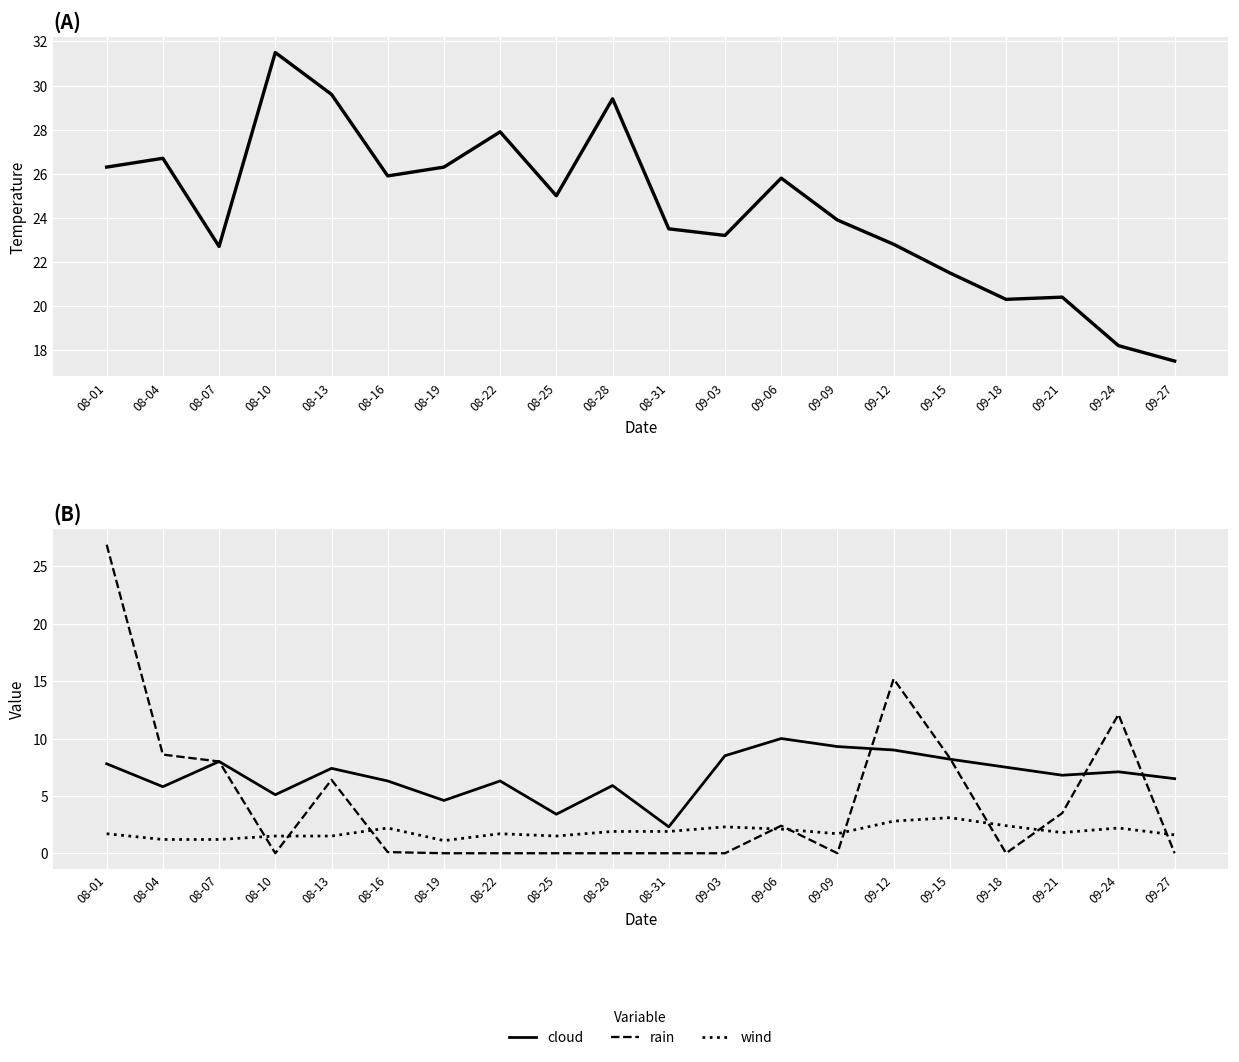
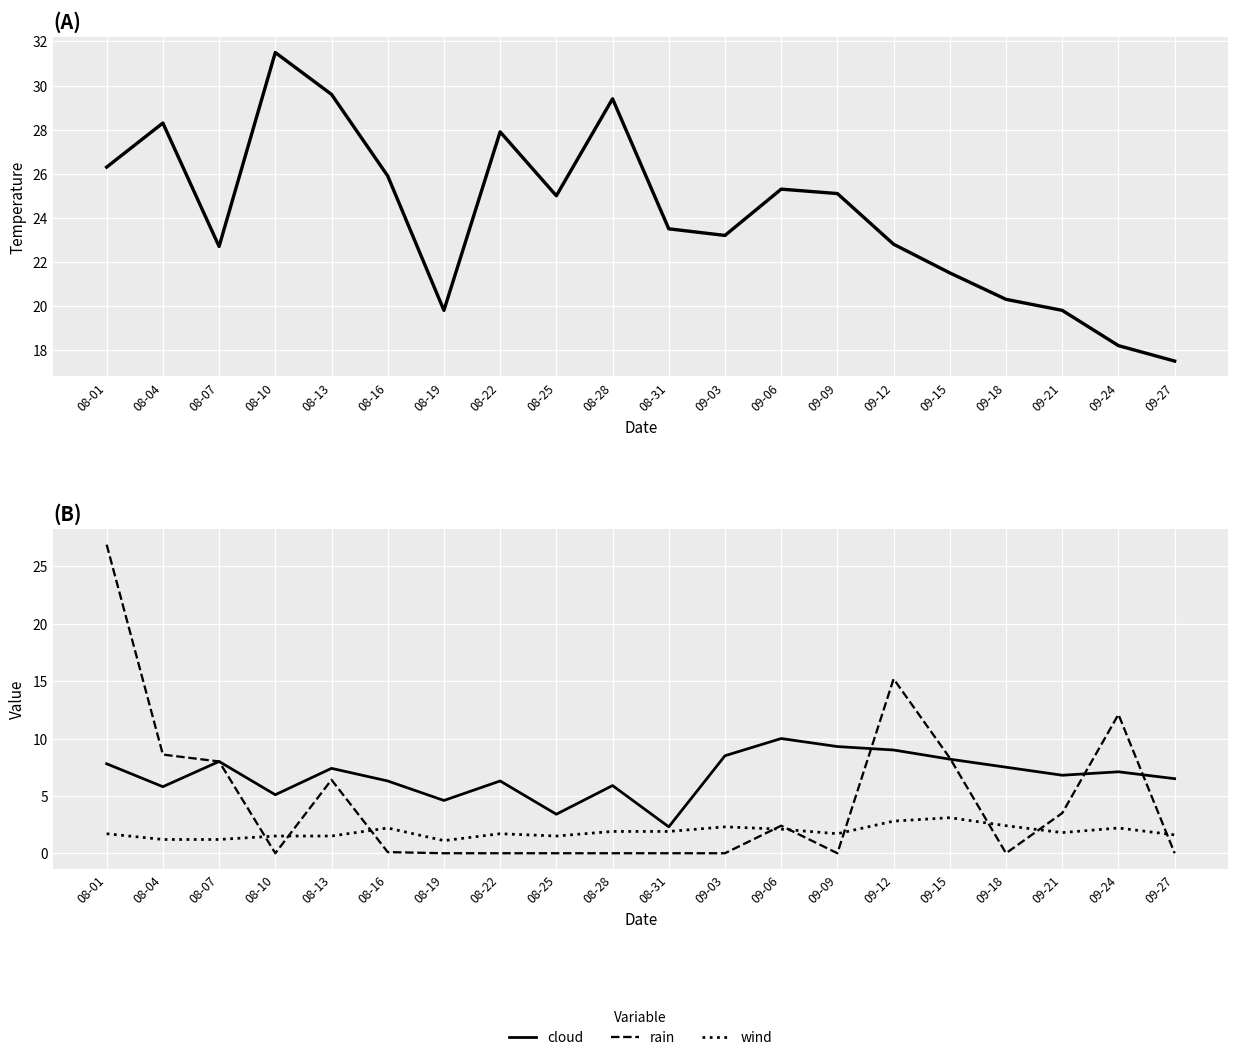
  {
    "(A)": {
      "08-01": 26.3,
-     "08-04": 26.7,
+     "08-04": 28.3,
      "08-07": 22.7,
      "08-10": 31.5,
      "08-13": 29.6,
      "08-16": 25.9,
-     "08-19": 26.3,
+     "08-19": 19.8,
      "08-22": 27.9,
      "08-25": 25.0,
      "08-28": 29.4,
      "08-31": 23.5,
      "09-03": 23.2,
-     "09-06": 25.8,
-     "09-09": 23.9,
+     "09-06": 25.3,
+     "09-09": 25.1,
      "09-12": 22.8,
      "09-15": 21.5,
      "09-18": 20.3,
-     "09-21": 20.4,
+     "09-21": 19.8,
      "09-24": 18.2,
      "09-27": 17.5
    }
  }
